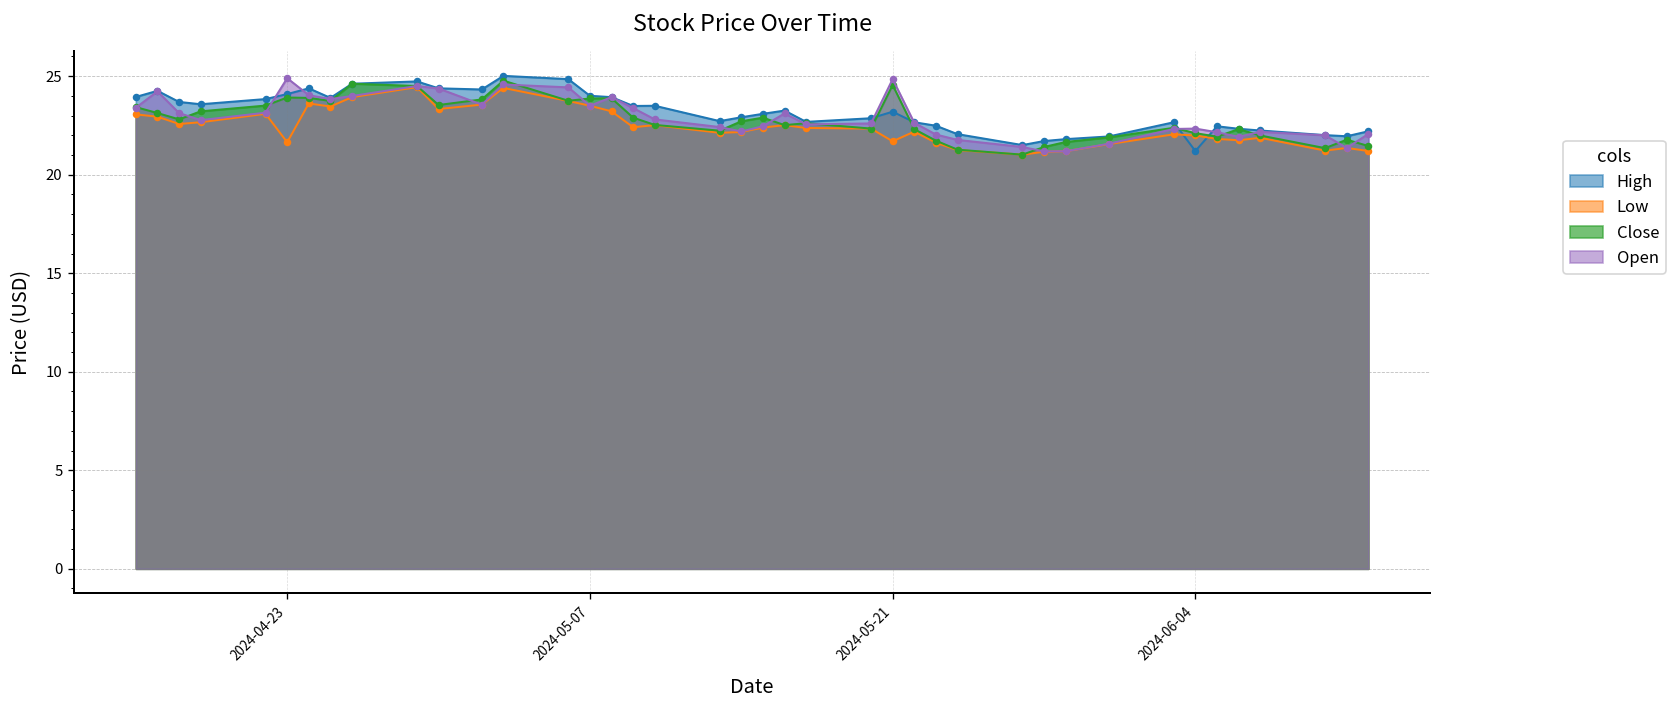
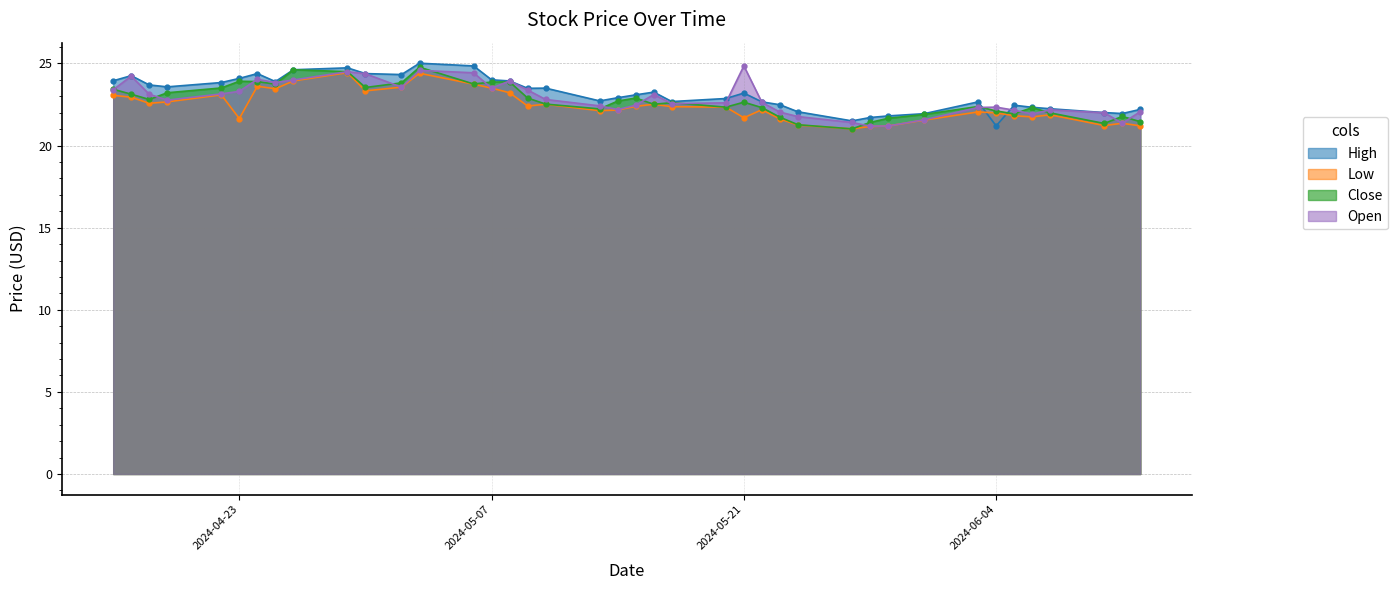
  {
    "High": {
      "2024-04-23": 24.1,
      "2024-05-21": 23.2,
      "2024-06-04": 21.2
    },
    "Low": {
      "2024-04-23": 21.6,
      "2024-05-21": 21.7
    },
    "Close": {
      "2024-04-23": 23.9,
-     "2024-05-21": 24.6
+     "2024-05-21": 22.6
    },
    "Open": {
-     "2024-04-23": 24.9,
+     "2024-04-23": 23.3,
      "2024-05-21": 24.9,
      "2024-06-04": 22.3
    }
  }
